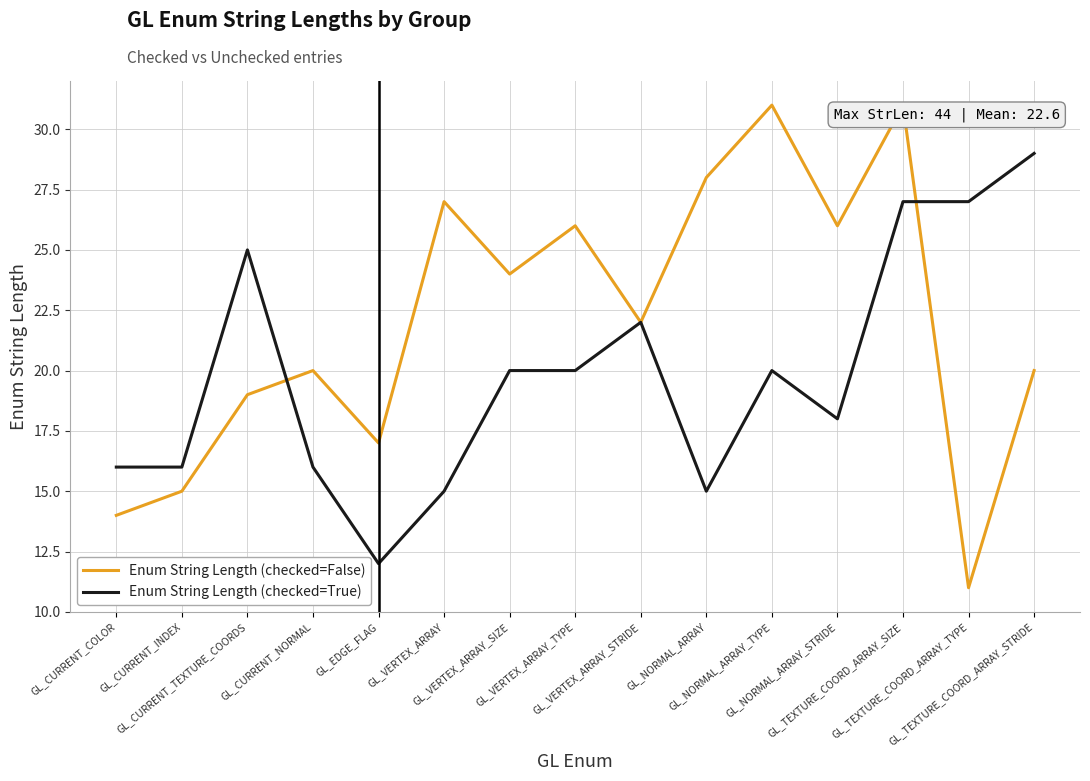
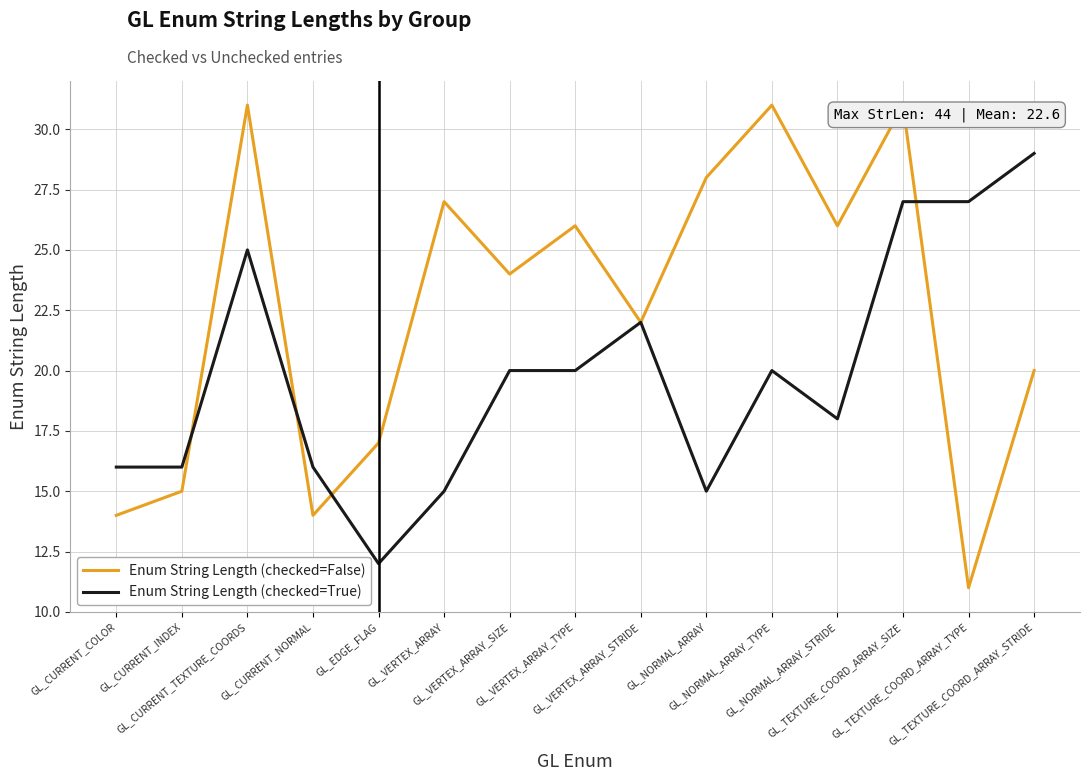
  {
    "Enum String Length (checked=False)": {
      "GL_CURRENT_COLOR": 14,
      "GL_CURRENT_INDEX": 15,
-     "GL_CURRENT_TEXTURE_COORDS": 19,
-     "GL_CURRENT_NORMAL": 20,
+     "GL_CURRENT_TEXTURE_COORDS": 31,
+     "GL_CURRENT_NORMAL": 14,
      "GL_EDGE_FLAG": 17,
      "GL_VERTEX_ARRAY": 27,
      "GL_VERTEX_ARRAY_SIZE": 24,
      "GL_VERTEX_ARRAY_TYPE": 26,
      "GL_NORMAL_ARRAY": 28,
      "GL_NORMAL_ARRAY_TYPE": 31,
      "GL_NORMAL_ARRAY_STRIDE": 26,
      "GL_TEXTURE_COORD_ARRAY_TYPE": 11,
      "GL_TEXTURE_COORD_ARRAY_STRIDE": 20
    },
    "Enum String Length (checked=True)": {
      "GL_CURRENT_COLOR": 16,
      "GL_CURRENT_INDEX": 16,
      "GL_CURRENT_TEXTURE_COORDS": 25,
      "GL_CURRENT_NORMAL": 16,
      "GL_EDGE_FLAG": 12,
      "GL_VERTEX_ARRAY": 15,
      "GL_VERTEX_ARRAY_SIZE": 20,
      "GL_VERTEX_ARRAY_TYPE": 20,
      "GL_NORMAL_ARRAY": 15,
      "GL_NORMAL_ARRAY_TYPE": 20,
      "GL_NORMAL_ARRAY_STRIDE": 18,
      "GL_TEXTURE_COORD_ARRAY_SIZE": 27,
      "GL_TEXTURE_COORD_ARRAY_TYPE": 27,
      "GL_TEXTURE_COORD_ARRAY_STRIDE": 29
    }
  }
